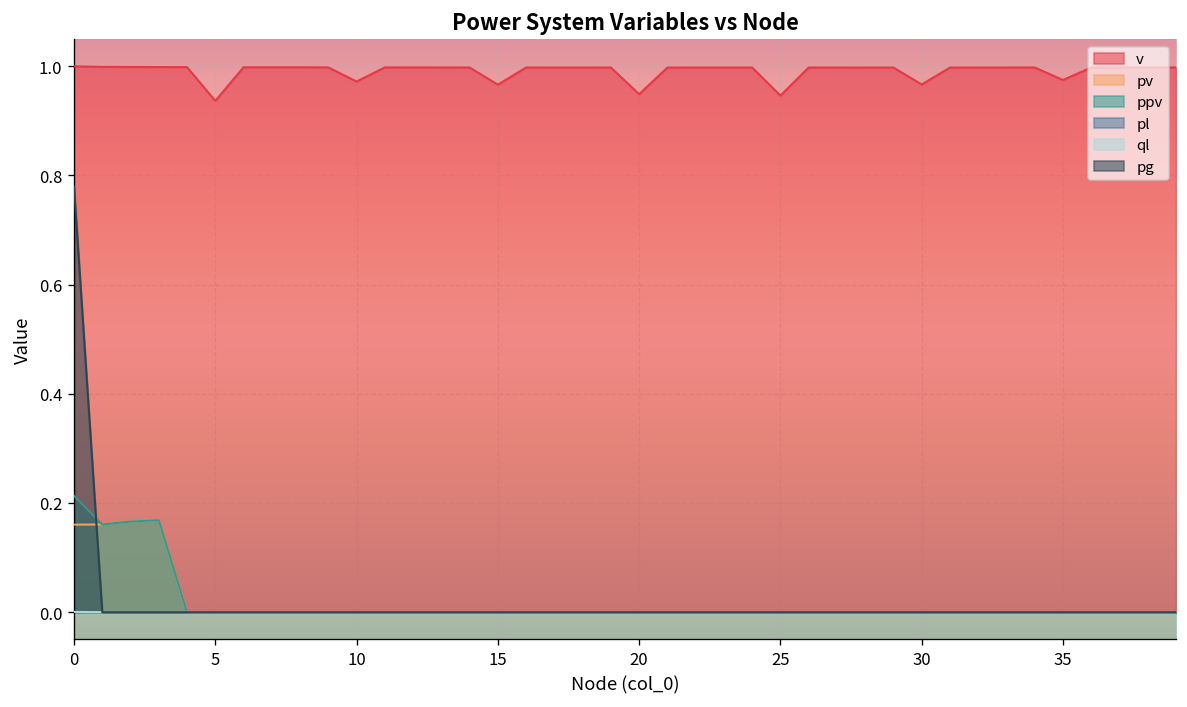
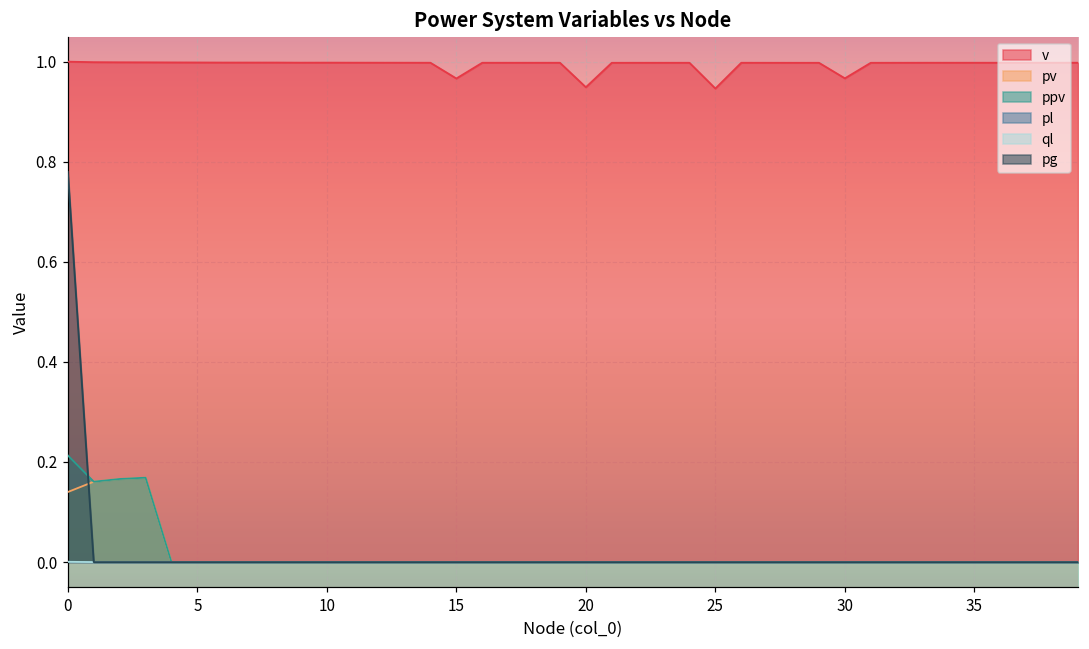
  {
    "v": {
      "0": 1.00,
-     "5": 0.94,
-     "10": 0.97,
+     "5": 1.00,
+     "10": 1.00,
      "15": 0.97,
      "20": 0.95,
      "25": 0.95,
      "30": 0.97,
-     "35": 0.97
+     "35": 1.00
    },
    "pv": {
-     "0": 0.16
+     "0": 0.14
    },
    "ppv": {
      "0": 0.21
    },
    "ql": {
      "0": 0.00
    },
    "pg": {
      "0": 0.78
    }
  }
